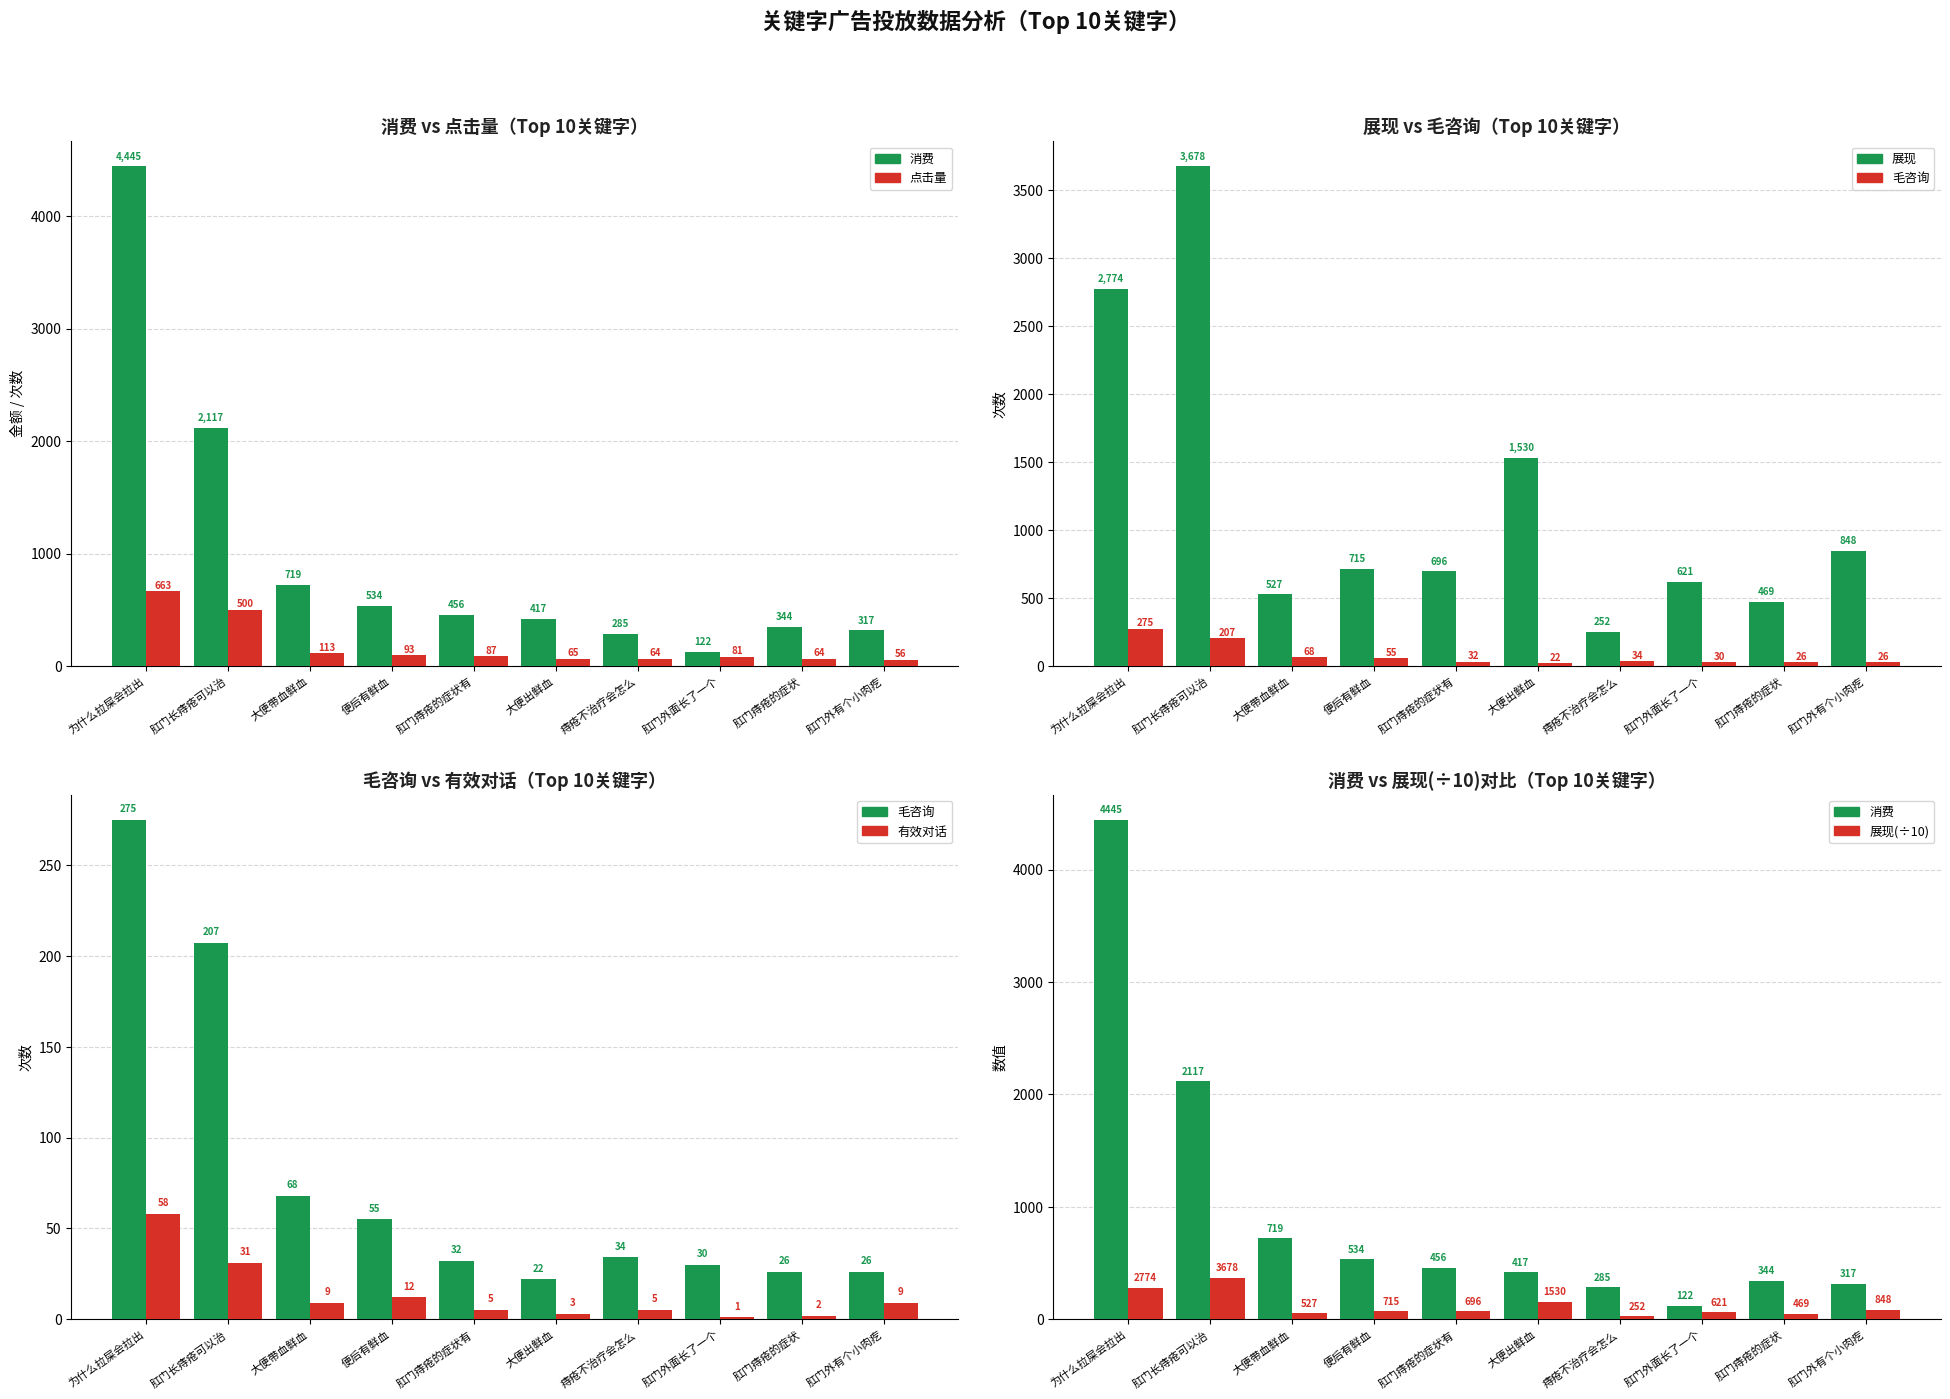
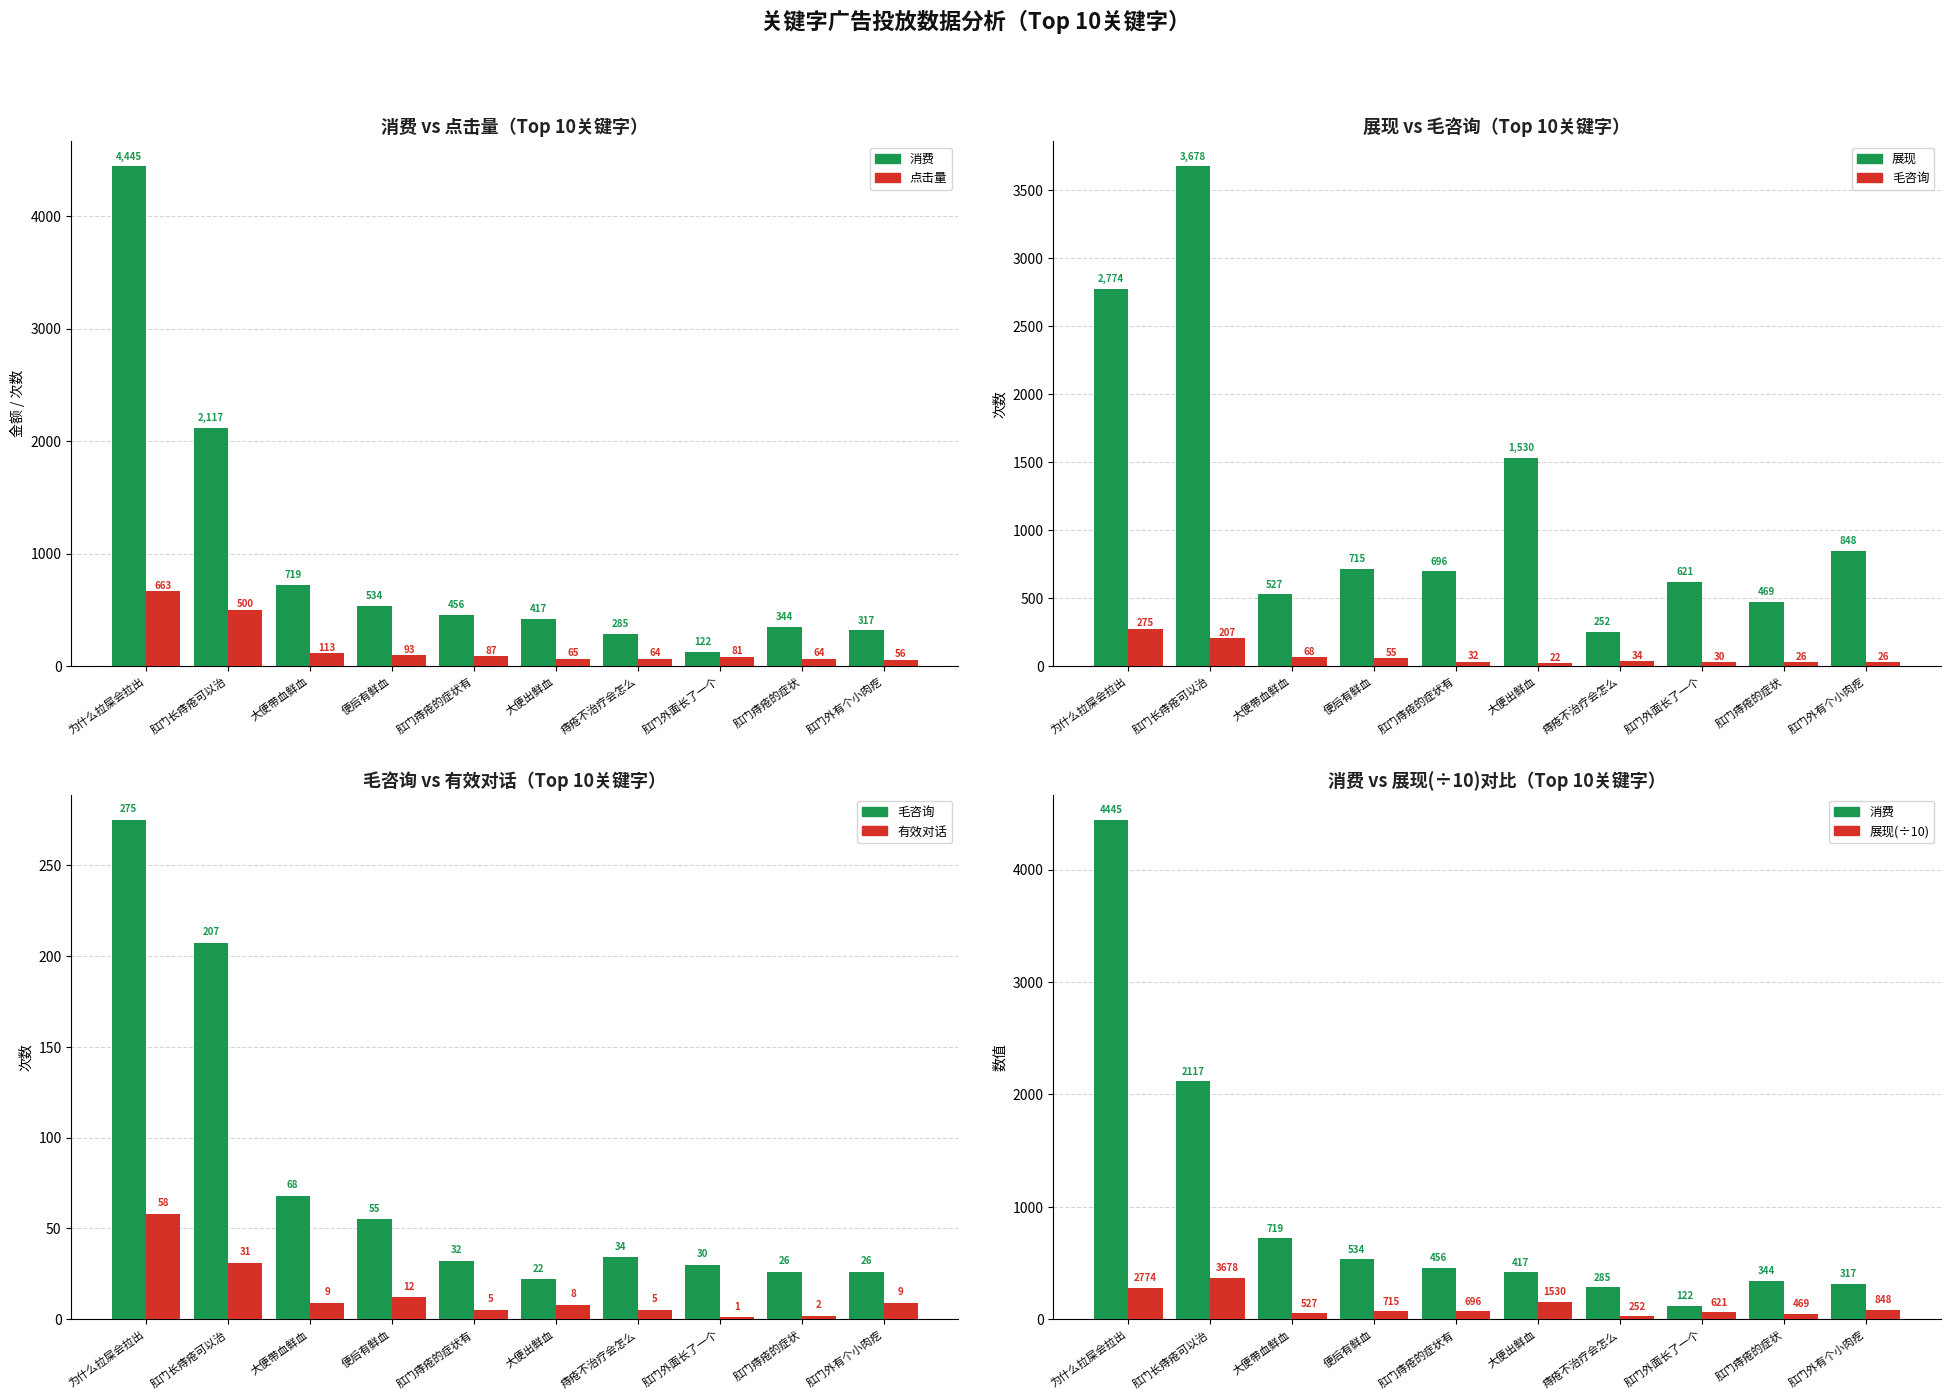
  {
    "消费 vs 点击量（Top 10关键字）": {
      "消费": {
        "为什么拉屎会拉出": "4,445",
        "肛门长痔疮可以治": "2,117",
        "大便带血鲜血": "719",
        "便后有鲜血": "534",
        "肛门痔疮的症状有": "456",
        "大便出鲜血": "417",
        "痔疮不治疗会怎么": "285",
        "肛门外面长了一个": "122",
        "肛门痔疮的症状": "344",
        "肛门外有个小肉疙": "317"
      },
      "点击量": {
        "为什么拉屎会拉出": "663",
        "肛门长痔疮可以治": "500",
        "大便带血鲜血": "113",
        "便后有鲜血": "93",
        "肛门痔疮的症状有": "87",
        "大便出鲜血": "65",
        "痔疮不治疗会怎么": "64",
        "肛门外面长了一个": "81",
        "肛门痔疮的症状": "64",
        "肛门外有个小肉疙": "56"
      }
    },
    "展现 vs 毛咨询（Top 10关键字）": {
      "展现": {
        "为什么拉屎会拉出": "2,774",
        "肛门长痔疮可以治": "3,678",
        "大便带血鲜血": "527",
        "便后有鲜血": "715",
        "肛门痔疮的症状有": "696",
        "大便出鲜血": "1,530",
        "痔疮不治疗会怎么": "252",
        "肛门外面长了一个": "621",
        "肛门痔疮的症状": "469",
        "肛门外有个小肉疙": "848"
      }
    },
    "毛咨询 vs 有效对话（Top 10关键字）": {
      "毛咨询": {
        "为什么拉屎会拉出": "275",
        "肛门长痔疮可以治": "207",
        "大便带血鲜血": "68",
        "便后有鲜血": "55",
        "肛门痔疮的症状有": "32",
        "大便出鲜血": "22",
        "痔疮不治疗会怎么": "34",
        "肛门外面长了一个": "30",
        "肛门痔疮的症状": "26",
        "肛门外有个小肉疙": "26"
      },
      "有效对话": {
        "为什么拉屎会拉出": "58",
        "肛门长痔疮可以治": "31",
        "大便带血鲜血": "9",
        "便后有鲜血": "12",
        "肛门痔疮的症状有": "5",
-       "大便出鲜血": "3",
+       "大便出鲜血": "8",
        "痔疮不治疗会怎么": "5",
        "肛门外面长了一个": "1",
        "肛门痔疮的症状": "2",
        "肛门外有个小肉疙": "9"
      }
    },
    "消费 vs 展现(÷10)对比（Top 10关键字）": {
      "消费": {
        "为什么拉屎会拉出": "4445",
        "肛门长痔疮可以治": "2117",
        "大便带血鲜血": "719",
        "便后有鲜血": "534",
        "肛门痔疮的症状有": "456",
        "大便出鲜血": "417",
        "痔疮不治疗会怎么": "285",
        "肛门外面长了一个": "122",
        "肛门痔疮的症状": "344",
        "肛门外有个小肉疙": "317"
      }
    }
  }
